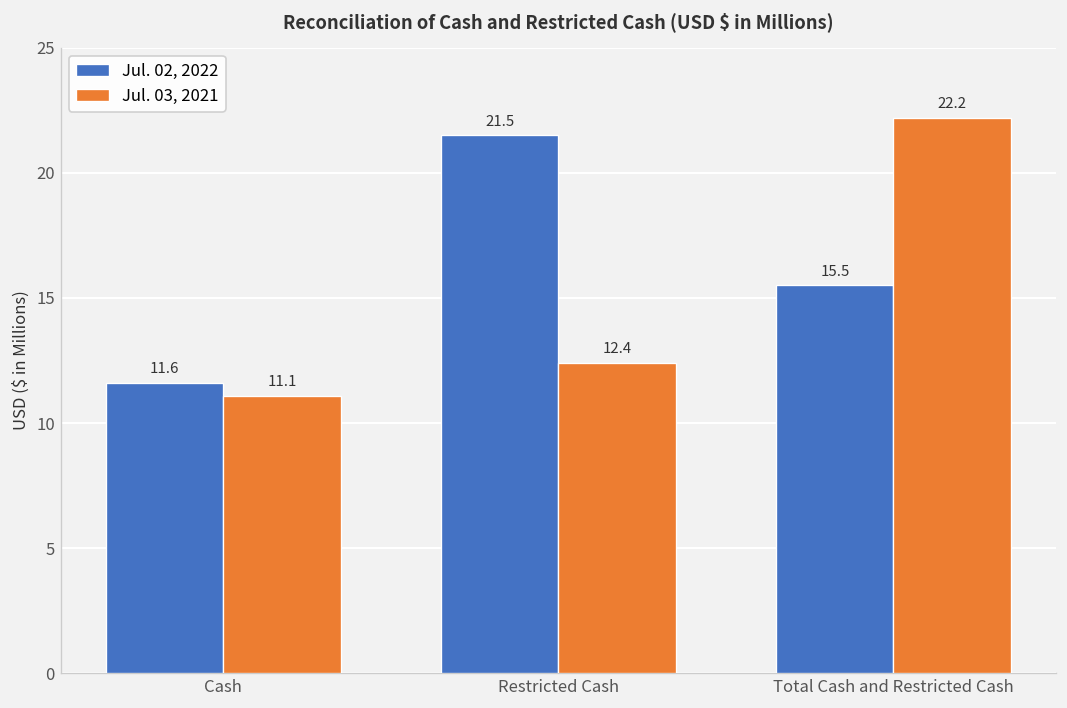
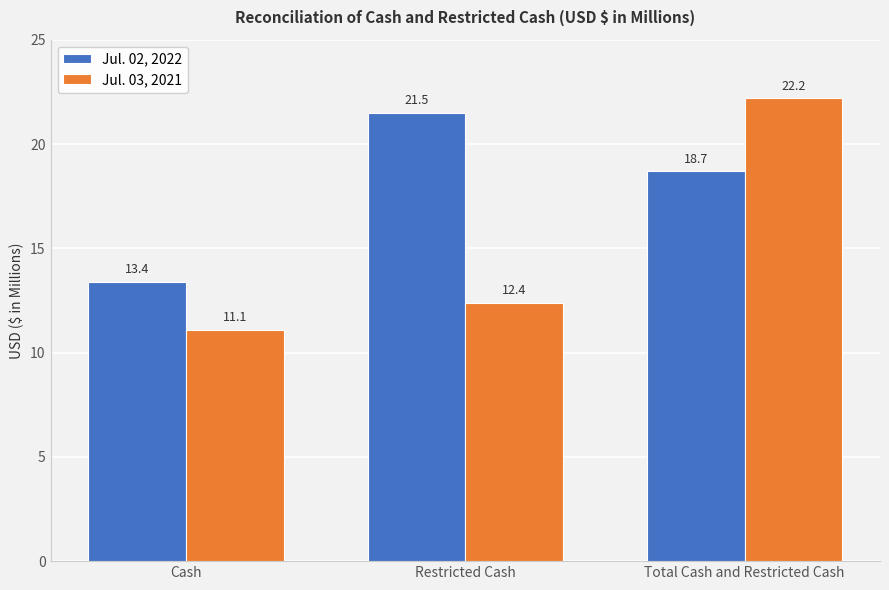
  {
    "Jul. 02, 2022": {
-     "Cash": 11.6,
+     "Cash": 13.4,
      "Restricted Cash": 21.5,
-     "Total Cash and Restricted Cash": 15.5
+     "Total Cash and Restricted Cash": 18.7
    },
    "Jul. 03, 2021": {
      "Cash": 11.1,
      "Restricted Cash": 12.4,
      "Total Cash and Restricted Cash": 22.2
    }
  }
